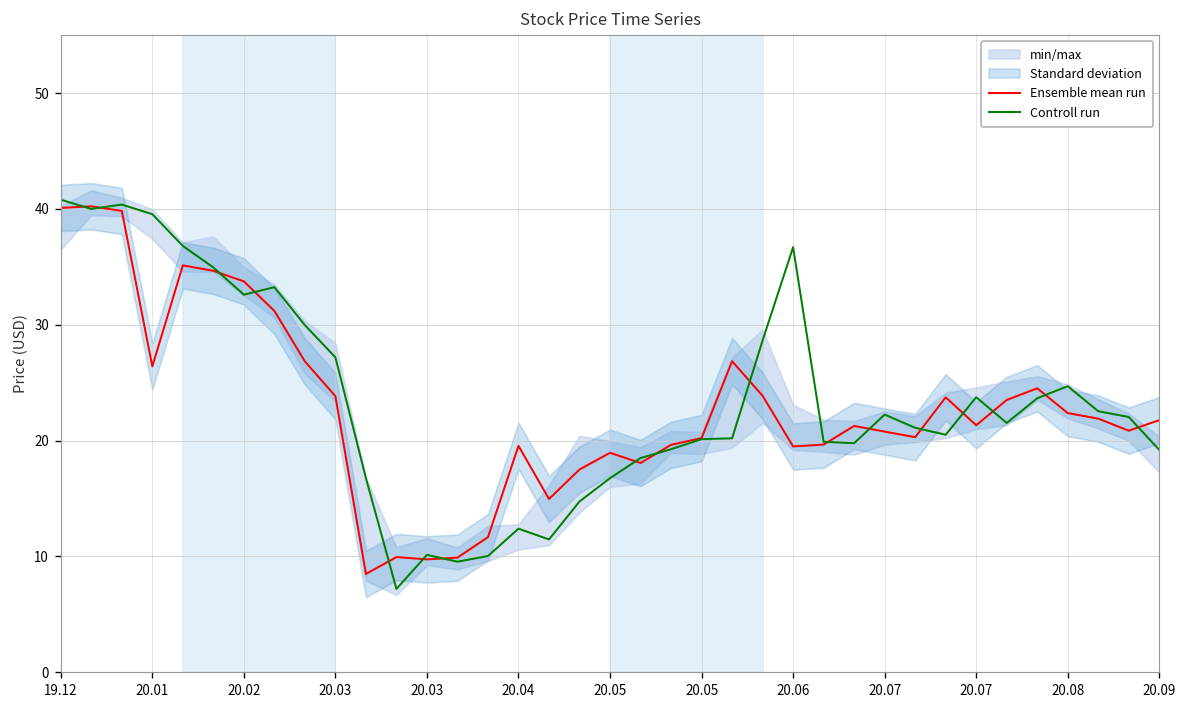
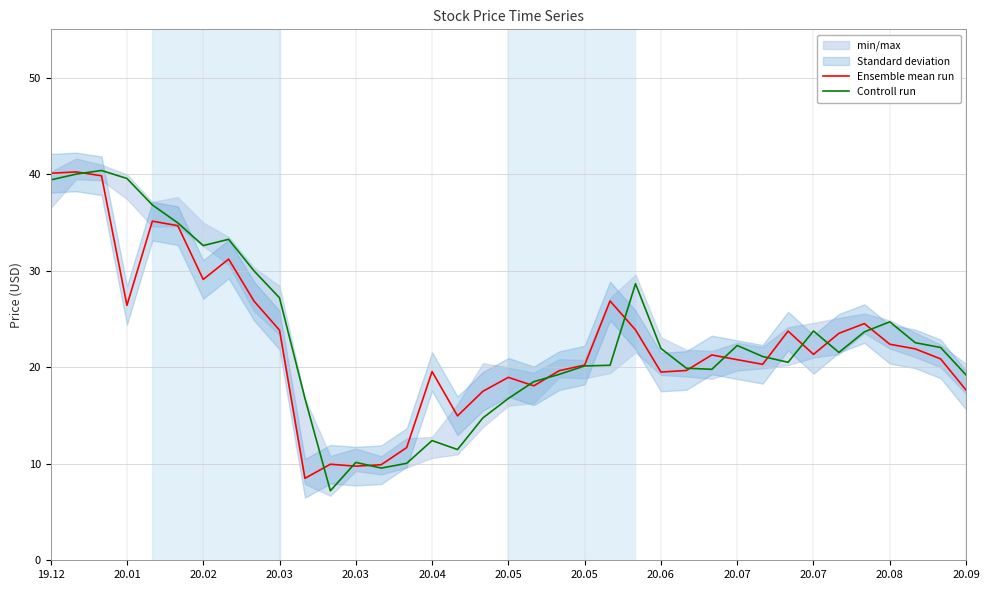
  {
    "Ensemble mean run": {
      "20.01": 26,
-     "20.02": 34,
+     "20.02": 29,
      "20.04": 20,
      "20.06": 20,
      "20.08": 22,
-     "20.09": 22
+     "20.09": 18
    },
    "Controll run": {
-     "19.12": 41,
+     "19.12": 39,
      "20.01": 40,
      "20.02": 33,
      "20.04": 12,
-     "20.06": 37,
+     "20.06": 22,
      "20.09": 19
    }
  }
